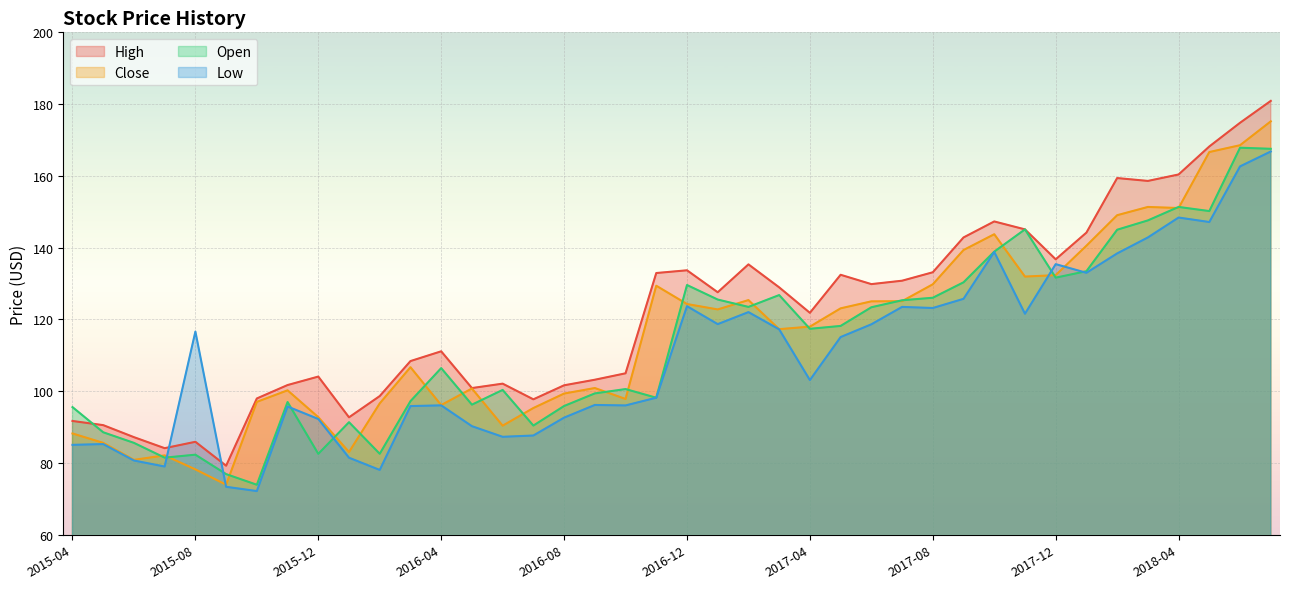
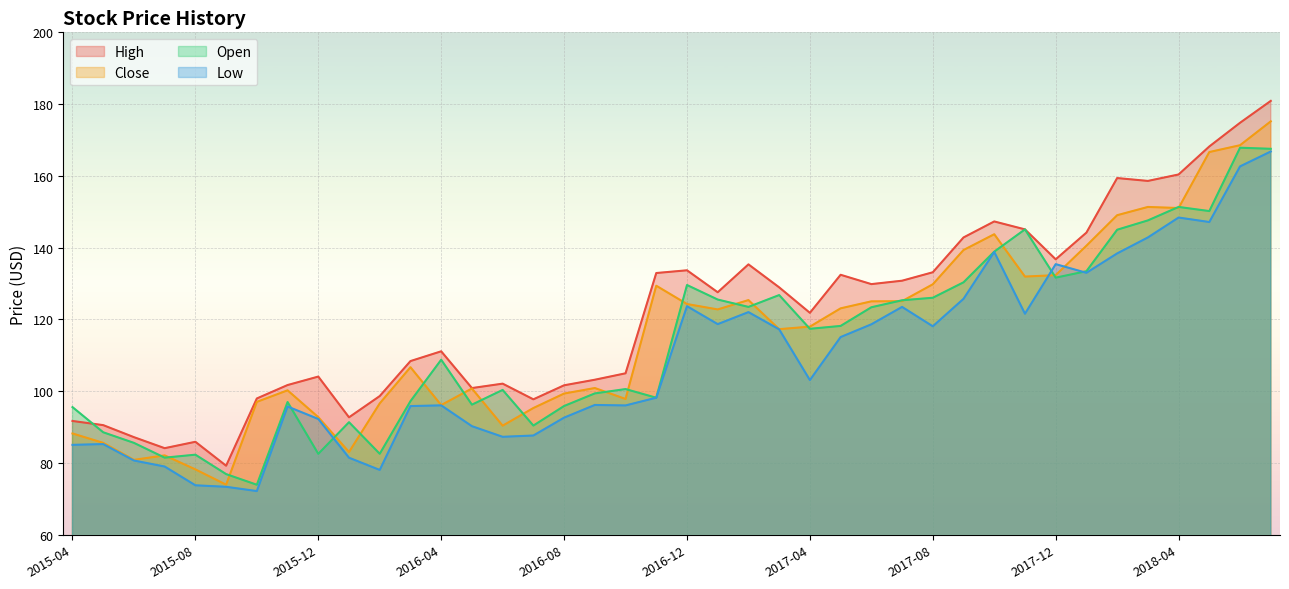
  {
    "Open": {
      "2015-04": 96,
      "2015-08": 82,
      "2015-12": 83,
-     "2016-04": 106,
+     "2016-04": 109,
      "2016-08": 96,
      "2016-12": 130,
      "2017-08": 126,
      "2017-12": 132
    },
    "Low": {
      "2015-04": 85,
-     "2015-08": 117,
+     "2015-08": 74,
      "2016-08": 93,
      "2017-04": 103,
-     "2017-08": 123,
+     "2017-08": 118,
      "2017-12": 135,
      "2018-04": 148
    }
  }
